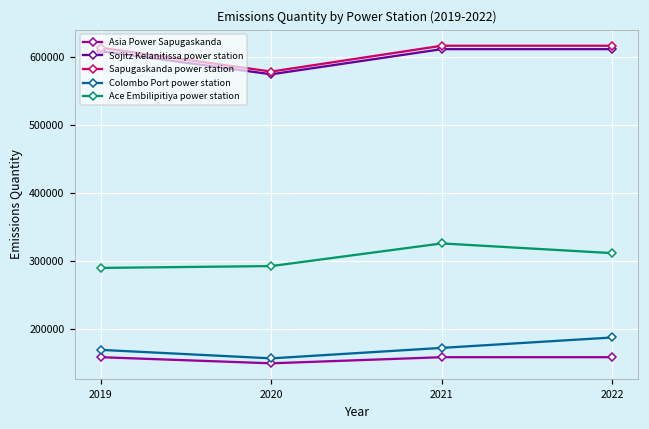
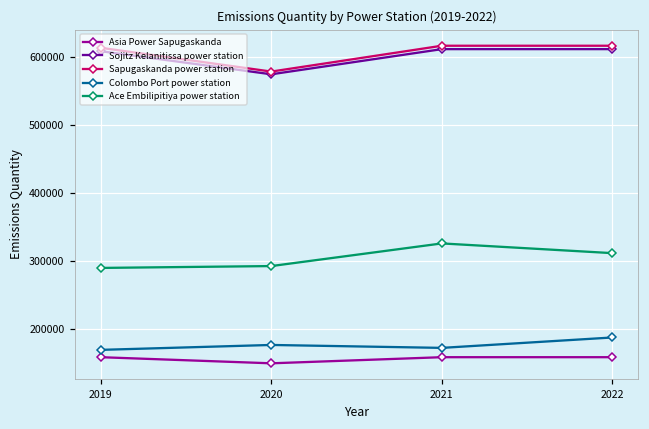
  {
    "Sapugaskanda power station": {
      "2021": 620000,
      "2022": 620000
    },
    "Colombo Port power station": {
      "2019": 170000,
-     "2020": 160000,
+     "2020": 180000,
      "2021": 170000,
      "2022": 190000
    },
    "Ace Embilipitiya power station": {
      "2019": 290000,
      "2020": 290000,
      "2021": 330000,
      "2022": 310000
    }
  }
